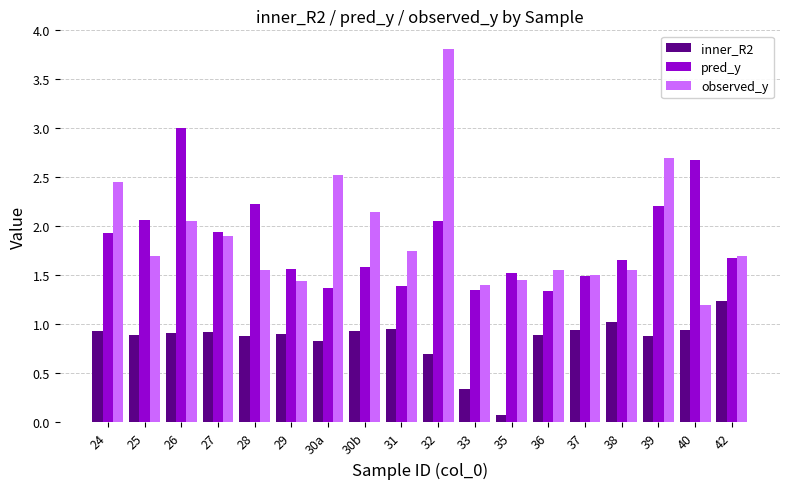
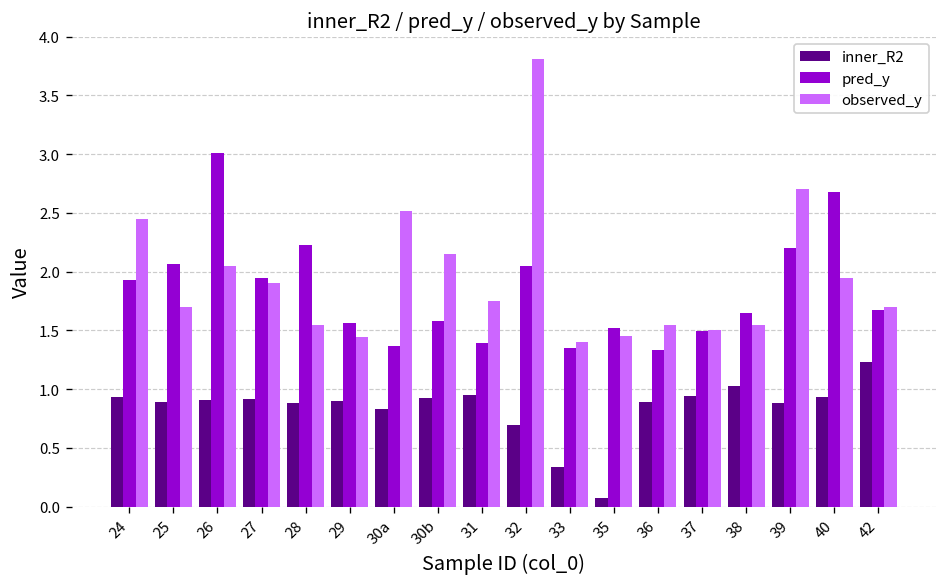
  {
    "inner_R2": {
      "24": 0.9,
      "25": 0.9,
      "26": 0.9,
      "27": 0.9,
      "28": 0.9,
      "29": 0.9,
      "30a": 0.8,
      "30b": 0.9,
      "31": 0.9,
      "32": 0.7,
      "33": 0.3,
      "35": 0.1,
      "36": 0.9,
      "37": 0.9,
      "38": 1.0,
      "39": 0.9,
      "40": 0.9,
      "42": 1.2
    },
    "pred_y": {
      "24": 1.9,
      "25": 2.1,
      "26": 3.0,
      "27": 1.9,
      "28": 2.2,
      "29": 1.6,
      "30a": 1.4,
      "30b": 1.6,
      "31": 1.4,
      "32": 2.1,
      "33": 1.4,
      "35": 1.5,
      "36": 1.3,
      "37": 1.5,
      "38": 1.7,
      "39": 2.2,
      "40": 2.7,
      "42": 1.7
    },
    "observed_y": {
      "24": 2.5,
      "25": 1.7,
      "26": 2.1,
      "27": 1.9,
      "28": 1.6,
      "29": 1.4,
      "30a": 2.5,
      "30b": 2.2,
      "31": 1.8,
      "32": 3.8,
      "33": 1.4,
      "35": 1.5,
      "36": 1.6,
      "37": 1.5,
      "38": 1.6,
      "39": 2.7,
-     "40": 1.2,
+     "40": 2.0,
      "42": 1.7
    }
  }
